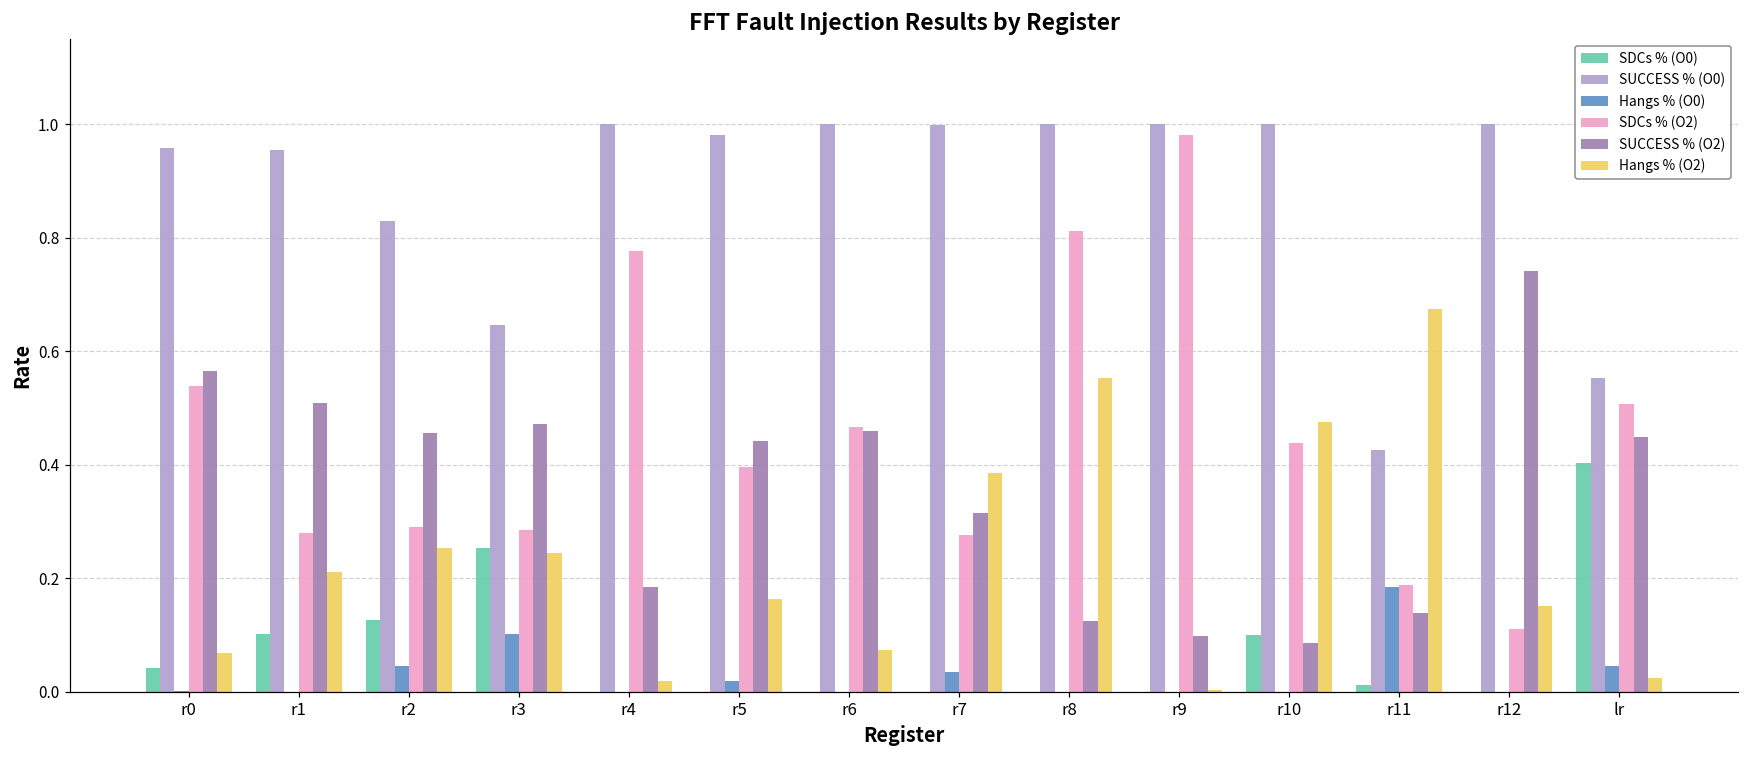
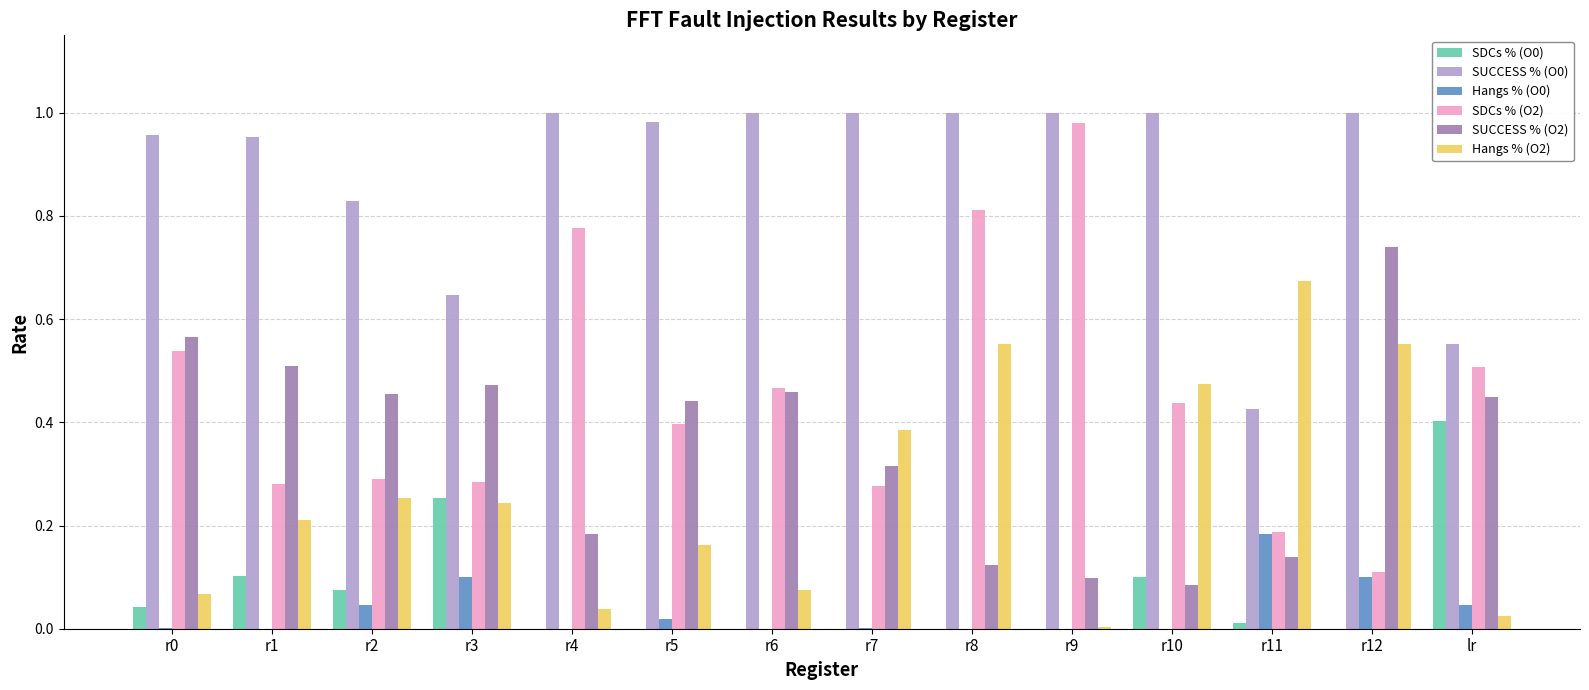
  {
    "SDCs % (O0)": {
      "r0": 0.04,
      "r1": 0.10,
-     "r2": 0.13,
+     "r2": 0.08,
      "r3": 0.25,
      "r4": 0.00,
      "r5": 0.00,
      "r6": 0.00,
      "r7": 0.00,
      "r8": 0.00,
      "r9": 0.00,
      "r10": 0.10,
      "r11": 0.01,
      "r12": 0.00,
      "lr": 0.40
    },
    "Hangs % (O0)": {
      "r1": 0.00,
      "r2": 0.05,
      "r3": 0.10,
      "r4": 0.00,
      "r5": 0.02,
      "r6": 0.00,
-     "r7": 0.04,
+     "r7": 0.00,
      "r8": 0.00,
      "r9": 0.00,
      "r10": 0.00,
      "r11": 0.18,
-     "r12": 0.0,
+     "r12": 0.1,
      "lr": 0.05
    },
    "SDCs % (O2)": {
      "r0": 0.54,
      "r1": 0.28,
      "r2": 0.29,
      "r3": 0.28,
      "r4": 0.78,
      "r5": 0.40,
      "r6": 0.47,
      "r7": 0.28,
      "r8": 0.81,
      "r9": 0.98,
      "r10": 0.44,
      "r11": 0.19,
      "r12": 0.11,
      "lr": 0.51
    },
    "Hangs % (O2)": {
      "r0": 0.07,
      "r1": 0.21,
      "r2": 0.25,
      "r3": 0.24,
-     "r4": 0.02,
+     "r4": 0.04,
      "r5": 0.16,
      "r6": 0.07,
      "r7": 0.38,
      "r8": 0.55,
      "r10": 0.48,
      "r11": 0.67,
-     "r12": 0.15,
+     "r12": 0.55,
      "lr": 0.02
    }
  }
